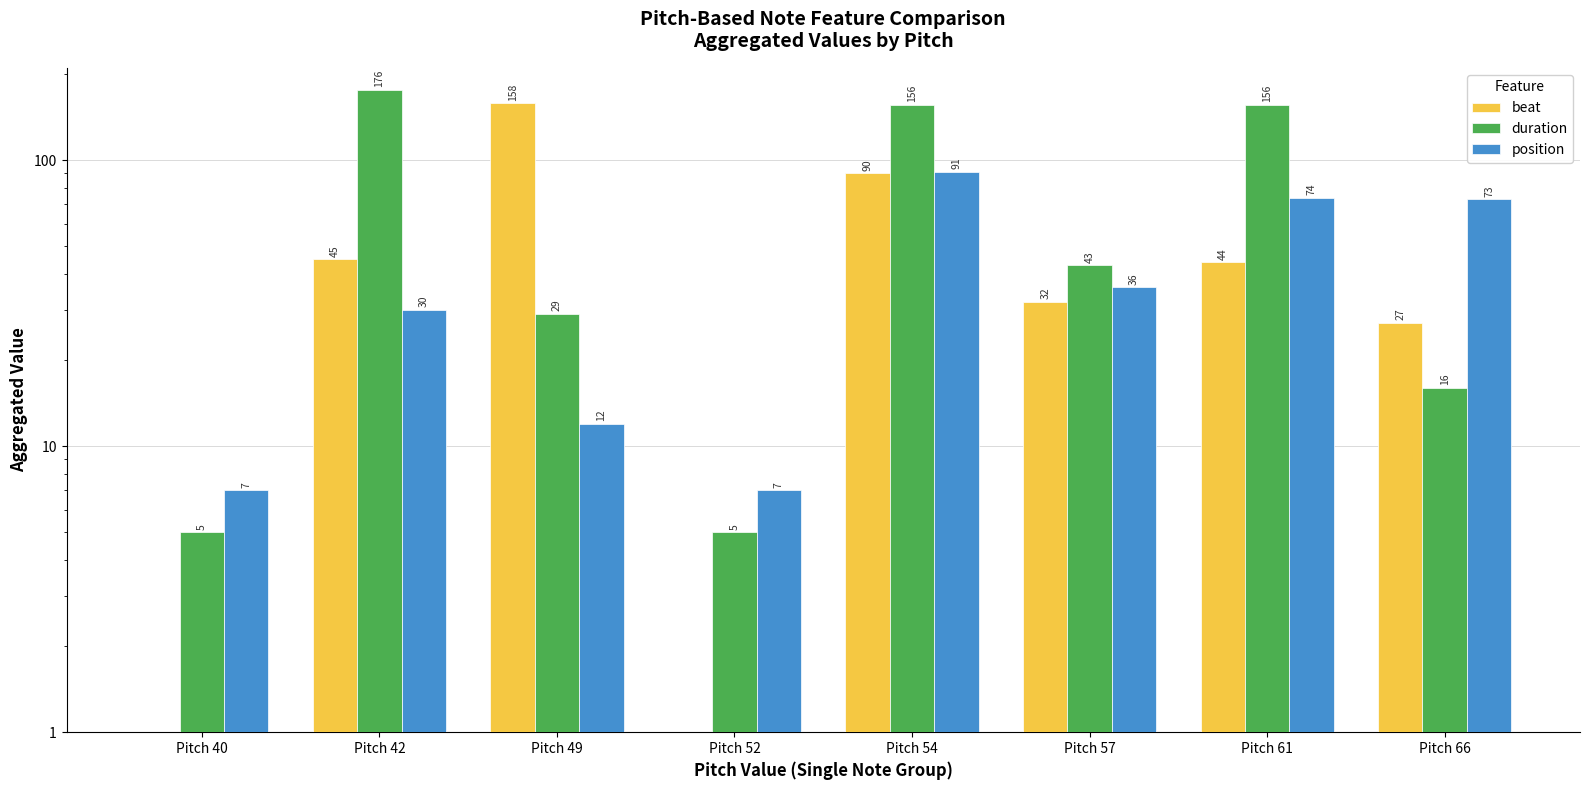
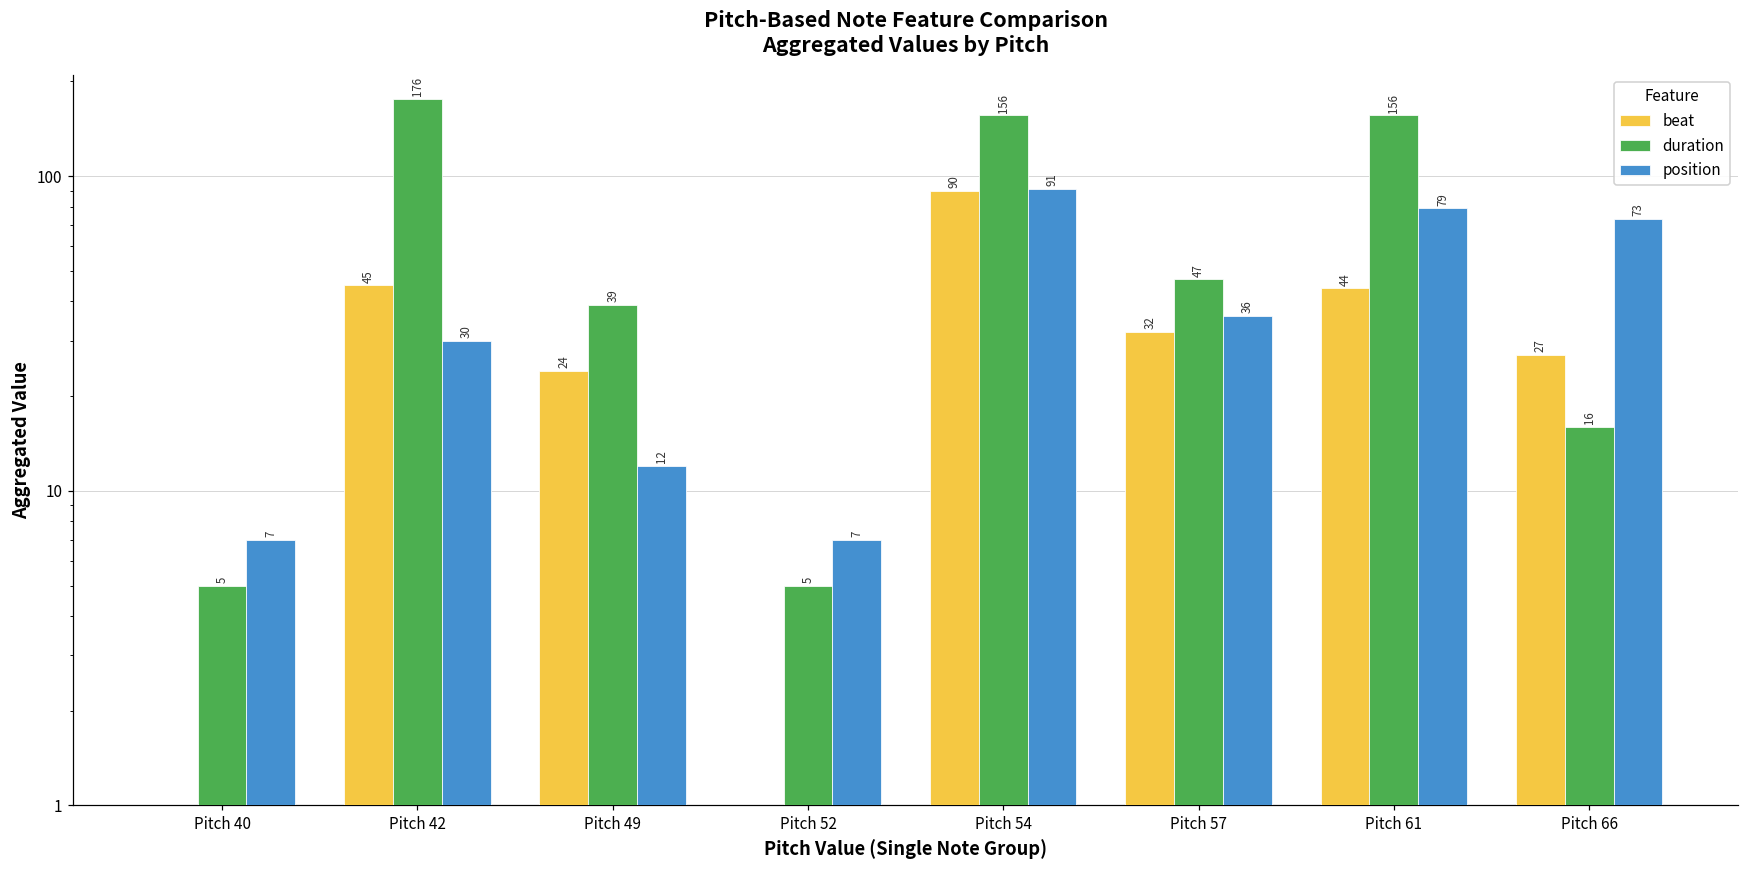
  {
    "beat": {
      "Pitch 42": 45,
-     "Pitch 49": 158,
+     "Pitch 49": 24,
      "Pitch 54": 90,
      "Pitch 57": 32,
      "Pitch 61": 44,
      "Pitch 66": 27
    },
    "duration": {
      "Pitch 40": 5,
      "Pitch 42": 176,
-     "Pitch 49": 29,
+     "Pitch 49": 39,
      "Pitch 52": 5,
      "Pitch 54": 156,
-     "Pitch 57": 43,
+     "Pitch 57": 47,
      "Pitch 61": 156,
      "Pitch 66": 16
    },
    "position": {
      "Pitch 40": 7,
      "Pitch 42": 30,
      "Pitch 49": 12,
      "Pitch 52": 7,
      "Pitch 54": 91,
      "Pitch 57": 36,
-     "Pitch 61": 74,
+     "Pitch 61": 79,
      "Pitch 66": 73
    }
  }
